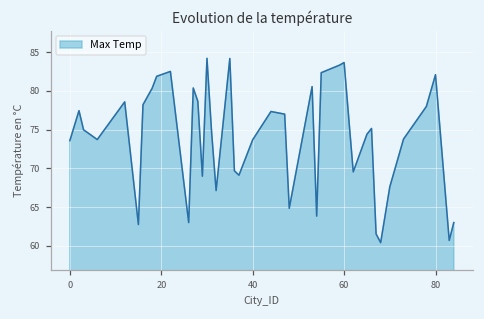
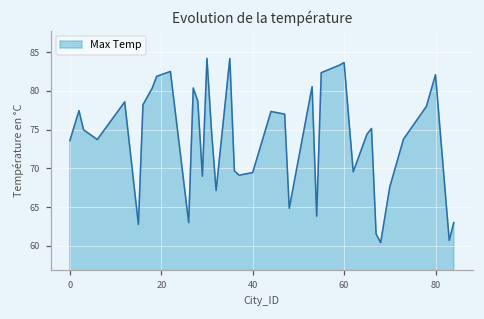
  {
    "0": 74,
-   "40": 74,
+   "40": 69,
    "60": 84,
    "80": 82
  }
